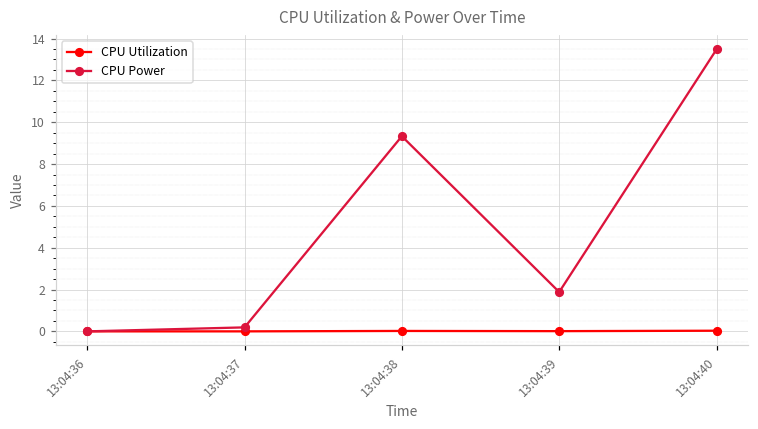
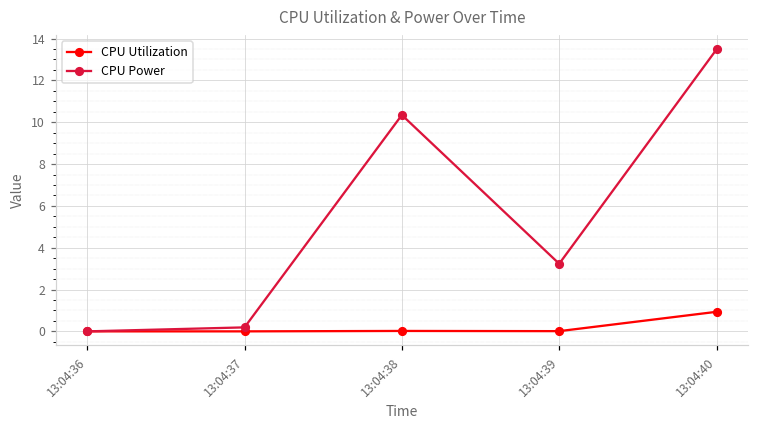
  {
    "CPU Utilization": {
      "13:04:37": 0.0,
      "13:04:38": 0.0,
      "13:04:39": 0.0,
-     "13:04:40": 0.0
+     "13:04:40": 0.9
    },
    "CPU Power": {
      "13:04:37": 0.2,
-     "13:04:38": 9.3,
-     "13:04:39": 1.9,
+     "13:04:38": 10.3,
+     "13:04:39": 3.2,
      "13:04:40": 13.5
    }
  }
